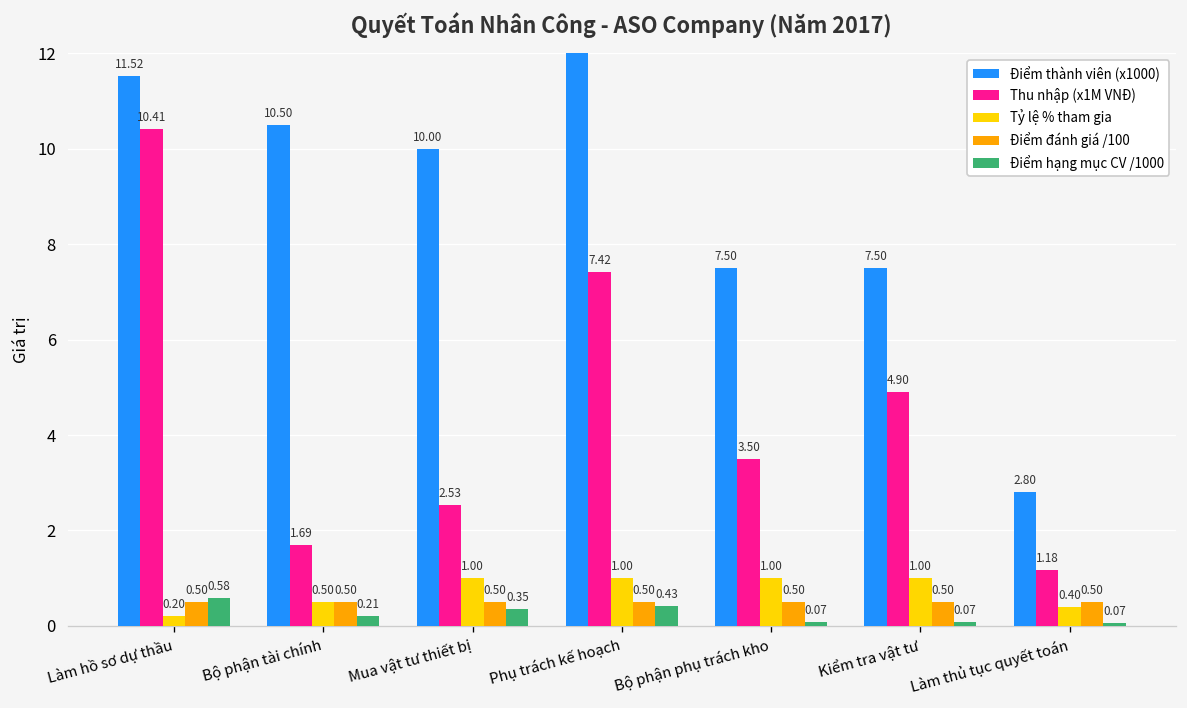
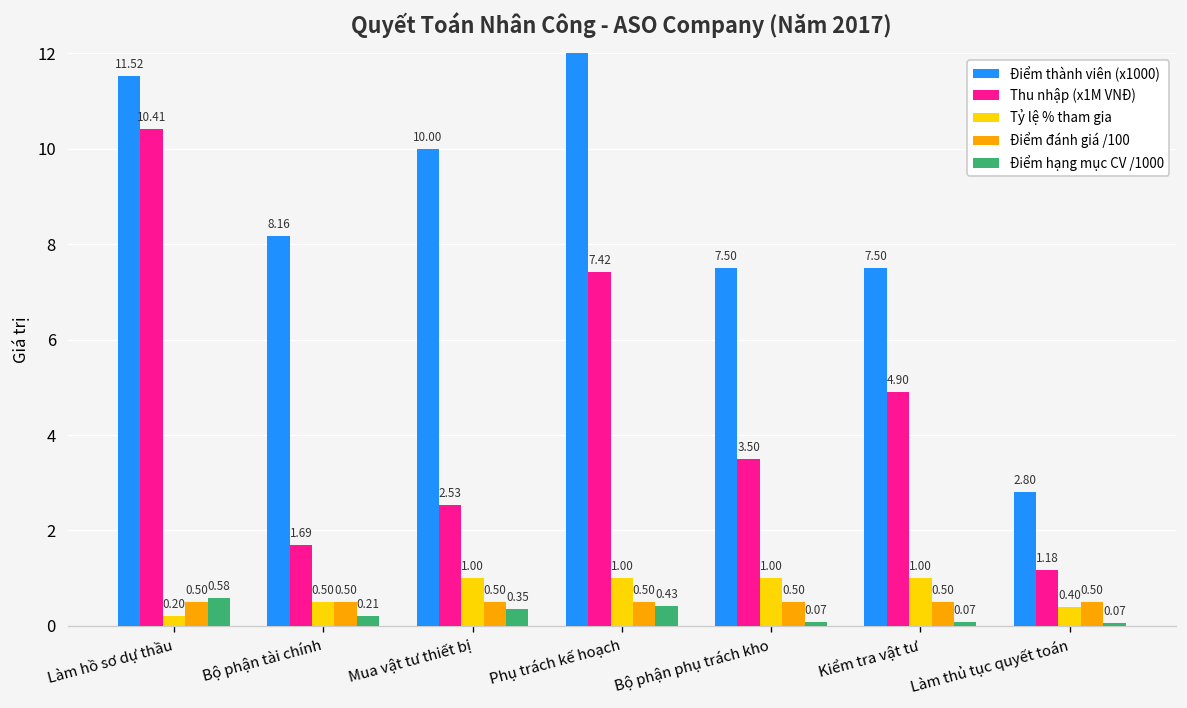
  {
    "Điểm thành viên (x1000)": {
      "Làm hồ sơ dự thầu": 11.52,
-     "Bộ phận tài chính": 10.50,
+     "Bộ phận tài chính": 8.16,
      "Mua vật tư thiết bị": 10.00,
      "Bộ phận phụ trách kho": 7.50,
      "Kiểm tra vật tư": 7.50,
      "Làm thủ tục quyết toán": 2.80
    },
    "Thu nhập (x1M VNĐ)": {
      "Làm hồ sơ dự thầu": 10.41,
      "Bộ phận tài chính": 1.69,
      "Mua vật tư thiết bị": 2.53,
      "Phụ trách kế hoạch": 7.42,
      "Bộ phận phụ trách kho": 3.50,
      "Kiểm tra vật tư": 4.90,
      "Làm thủ tục quyết toán": 1.18
    },
    "Điểm hạng mục CV /1000": {
      "Làm hồ sơ dự thầu": 0.58,
      "Bộ phận tài chính": 0.21,
      "Mua vật tư thiết bị": 0.35,
      "Phụ trách kế hoạch": 0.43,
      "Bộ phận phụ trách kho": 0.07,
      "Kiểm tra vật tư": 0.07,
      "Làm thủ tục quyết toán": 0.07
    }
  }
